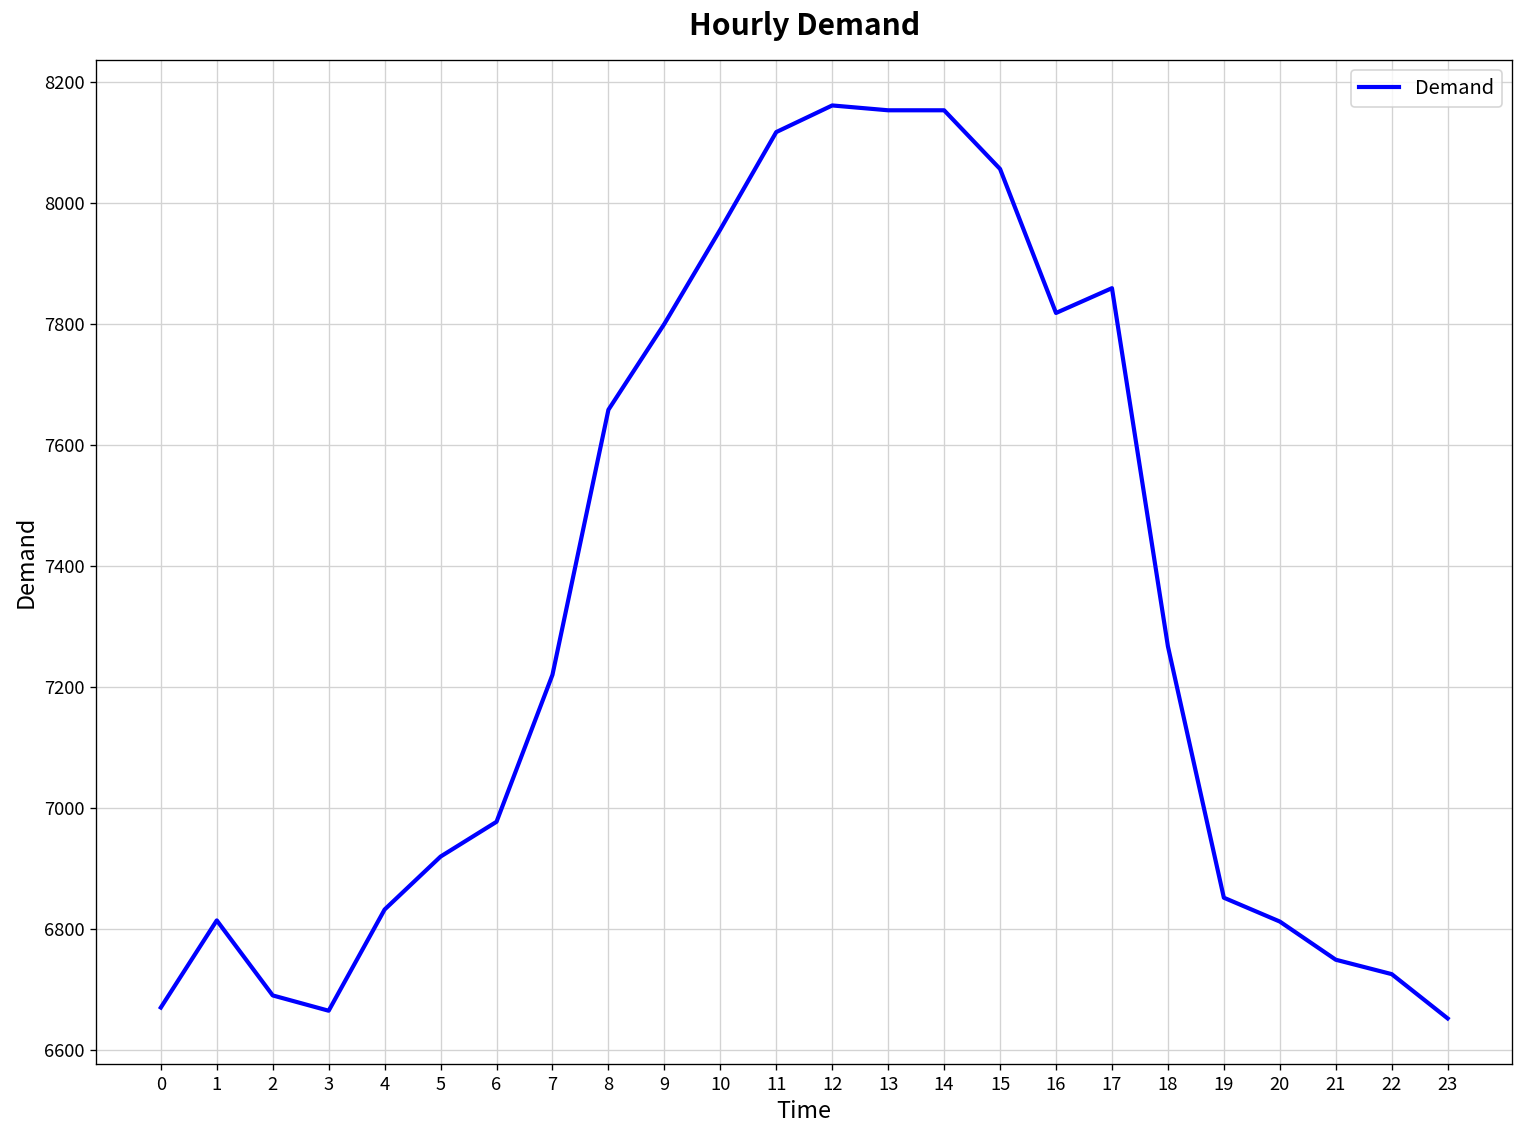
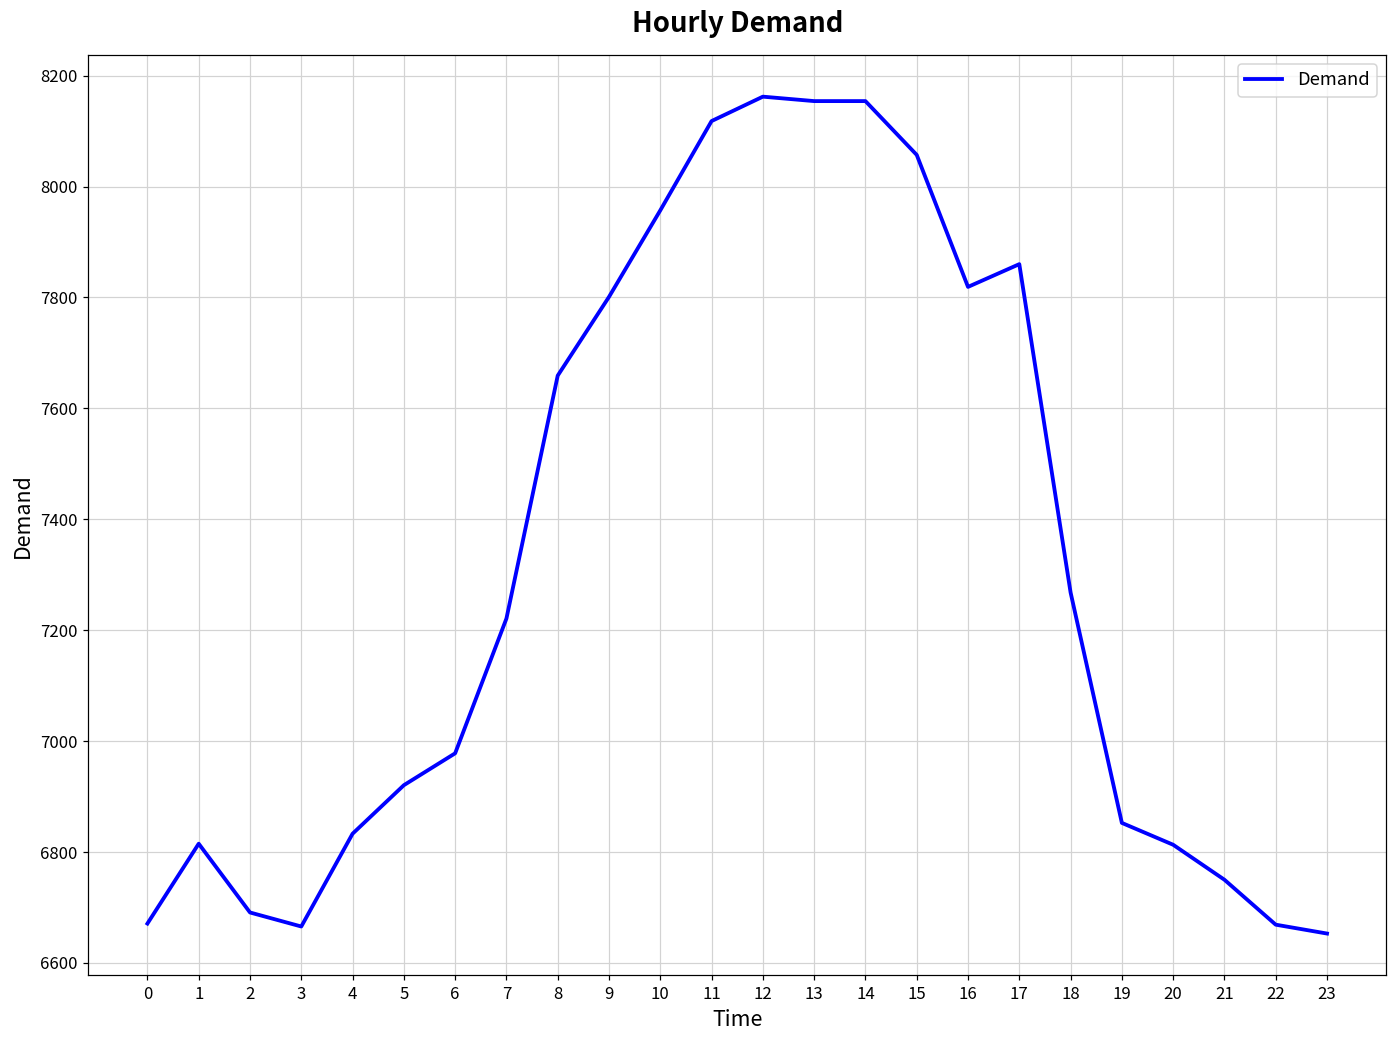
  {
    "0": 6670,
    "1": 6820,
    "2": 6690,
    "3": 6670,
    "4": 6830,
    "5": 6920,
    "6": 6980,
    "7": 7220,
    "8": 7660,
    "9": 7800,
    "10": 7960,
    "11": 8120,
    "12": 8160,
    "13": 8150,
    "14": 8150,
    "15": 8060,
    "16": 7820,
    "17": 7860,
    "18": 7270,
    "19": 6850,
    "20": 6810,
    "21": 6750,
-   "22": 6730,
+   "22": 6670,
    "23": 6650
  }
